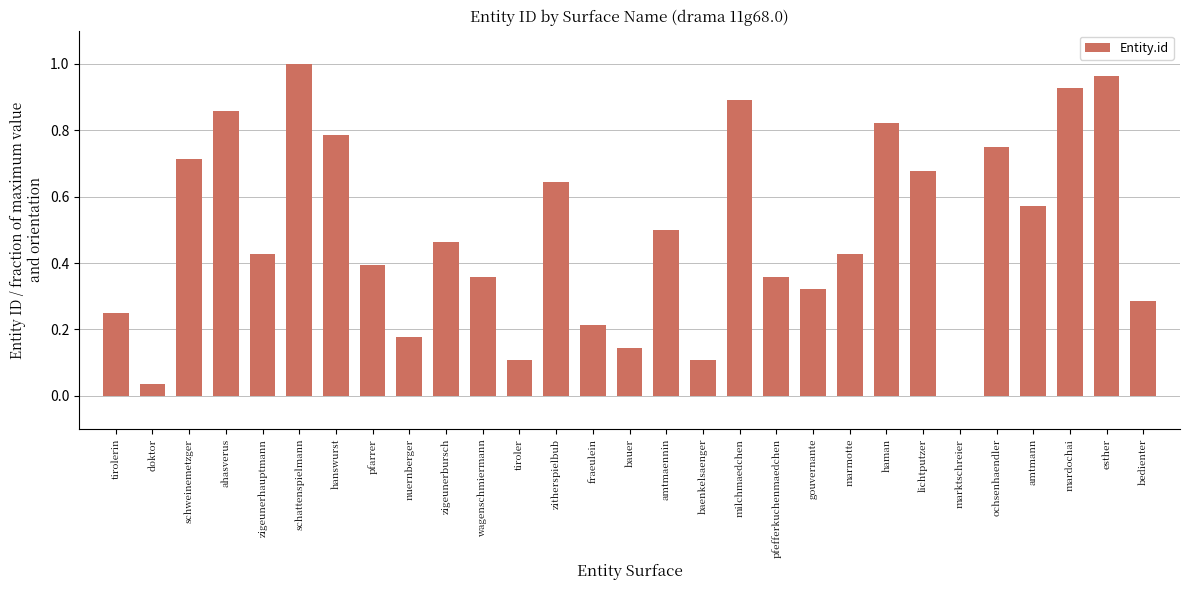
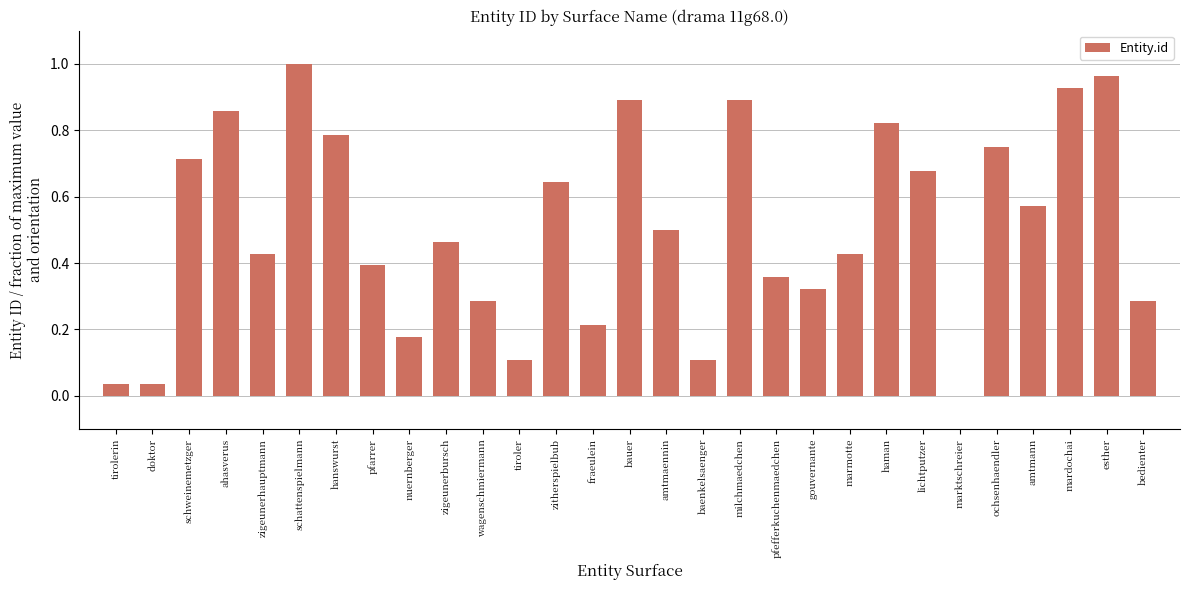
  {
-   "tirolerin": 0.25,
+   "tirolerin": 0.04,
    "doktor": 0.04,
    "schweinemetzger": 0.71,
    "ahasverus": 0.86,
    "zigeunerhauptmann": 0.43,
    "schattenspielmann": 1.00,
    "hanswurst": 0.79,
    "pfarrer": 0.39,
    "nuernberger": 0.18,
    "zigeunerbursch": 0.46,
-   "wagenschmiermann": 0.36,
+   "wagenschmiermann": 0.29,
    "tiroler": 0.11,
    "zitherspielbub": 0.64,
    "fraeulein": 0.21,
-   "bauer": 0.14,
+   "bauer": 0.89,
    "amtmaennin": 0.50,
    "baenkelsaenger": 0.11,
    "milchmaedchen": 0.89,
    "pfefferkuchenmaedchen": 0.36,
    "gouvernante": 0.32,
    "marmotte": 0.43,
    "haman": 0.82,
    "lichtputzer": 0.68,
    "marktschreier": 0.00,
    "ochsenhaendler": 0.75,
    "amtmann": 0.57,
    "mardochai": 0.93,
    "esther": 0.96,
    "bedienter": 0.29
  }
